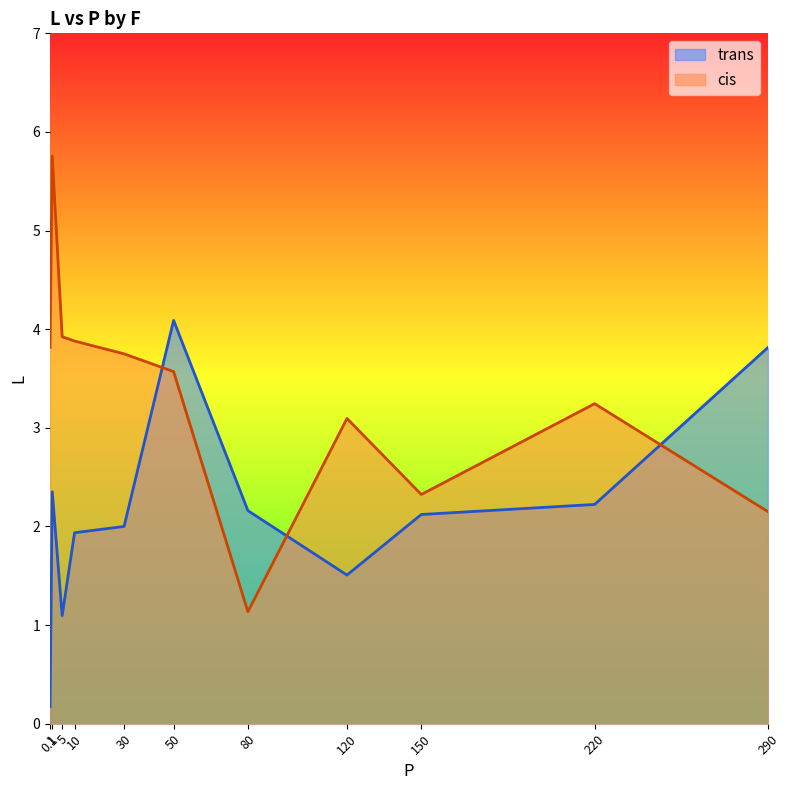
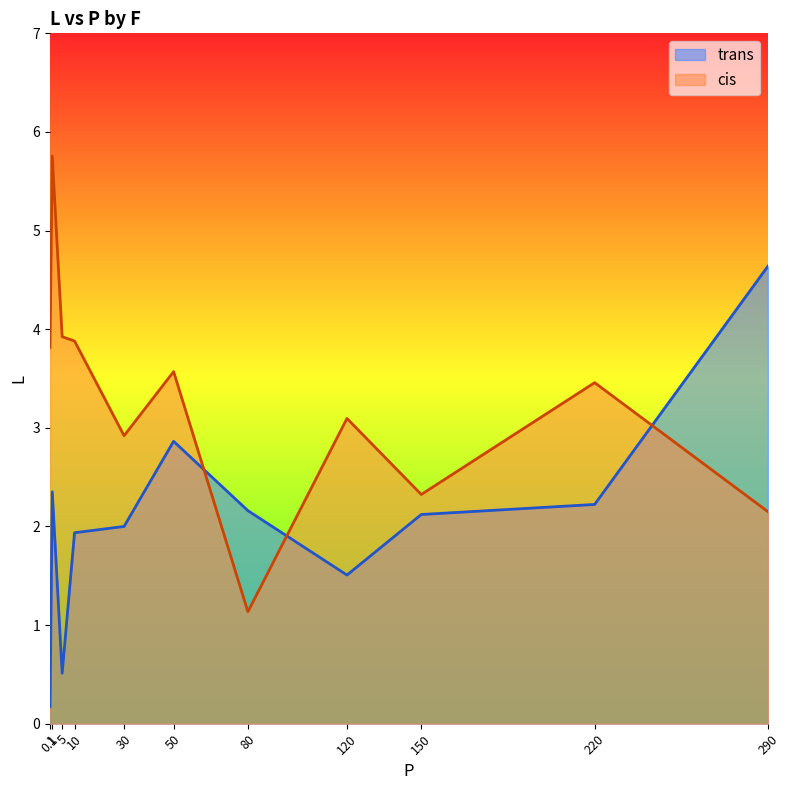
  {
    "trans": {
      "0.1": 0.2,
      "1": 2.4,
-     "5": 1.1,
+     "5": 0.5,
      "10": 1.9,
      "30": 2.0,
-     "50": 4.1,
+     "50": 2.9,
      "80": 2.2,
      "120": 1.5,
      "150": 2.1,
      "220": 2.2,
-     "290": 3.8
+     "290": 4.6
    },
    "cis": {
      "0.1": 3.8,
      "1": 5.8,
      "5": 3.9,
      "10": 3.9,
-     "30": 3.8,
+     "30": 2.9,
      "50": 3.6,
      "80": 1.1,
      "120": 3.1,
      "150": 2.3,
-     "220": 3.2,
+     "220": 3.5,
      "290": 2.1
    }
  }
